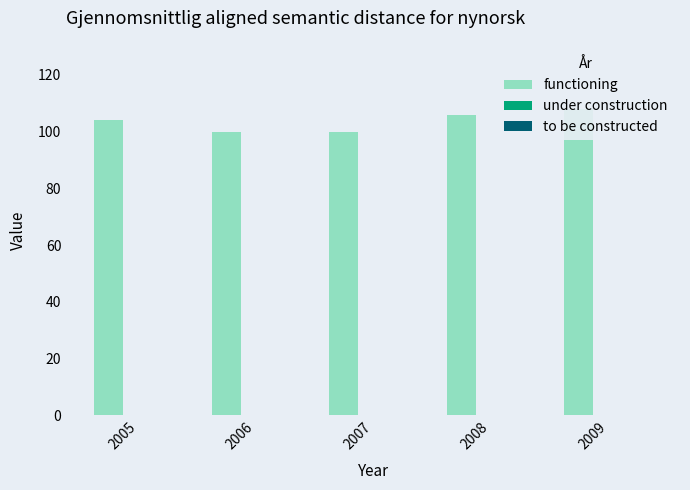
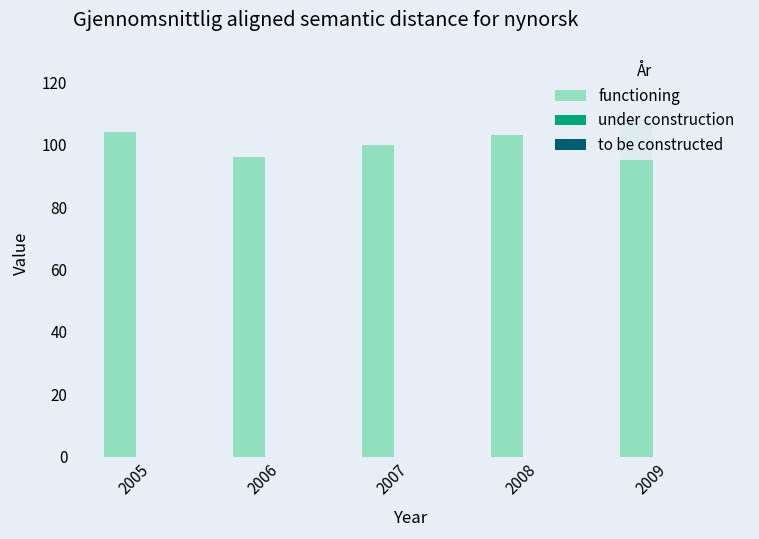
  {
    "functioning": {
      "2005": 104,
-     "2006": 100,
+     "2006": 96,
      "2007": 100,
-     "2008": 106
+     "2008": 103
    },
    "under construction": {
      "2005": 0,
      "2006": 0,
      "2007": 0,
      "2008": 0,
      "2009": 0
    },
    "to be constructed": {
      "2005": 0,
      "2006": 0,
      "2007": 0,
      "2008": 0,
      "2009": 0
    }
  }
